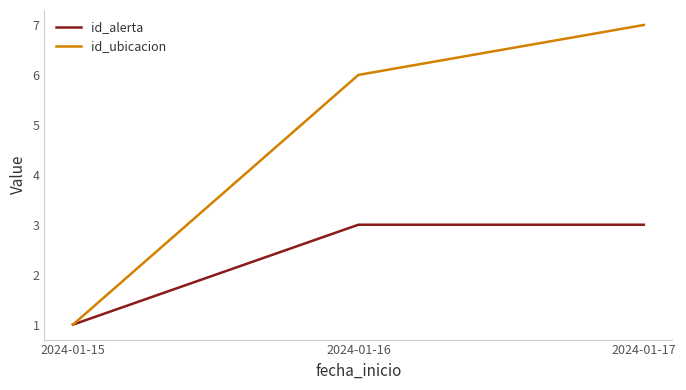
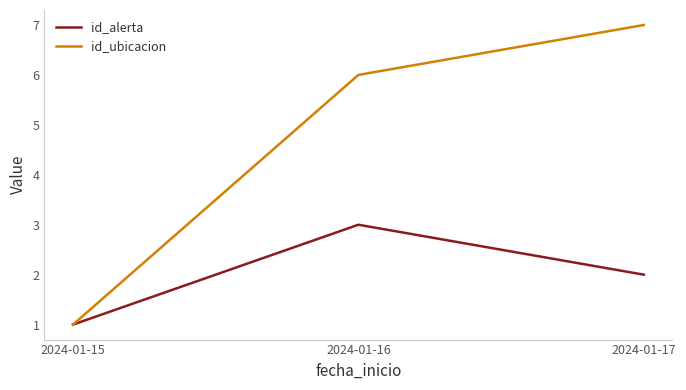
  {
    "id_alerta": {
      "2024-01-16": 3,
-     "2024-01-17": 3
+     "2024-01-17": 2
    },
    "id_ubicacion": {
      "2024-01-16": 6,
      "2024-01-17": 7
    }
  }
